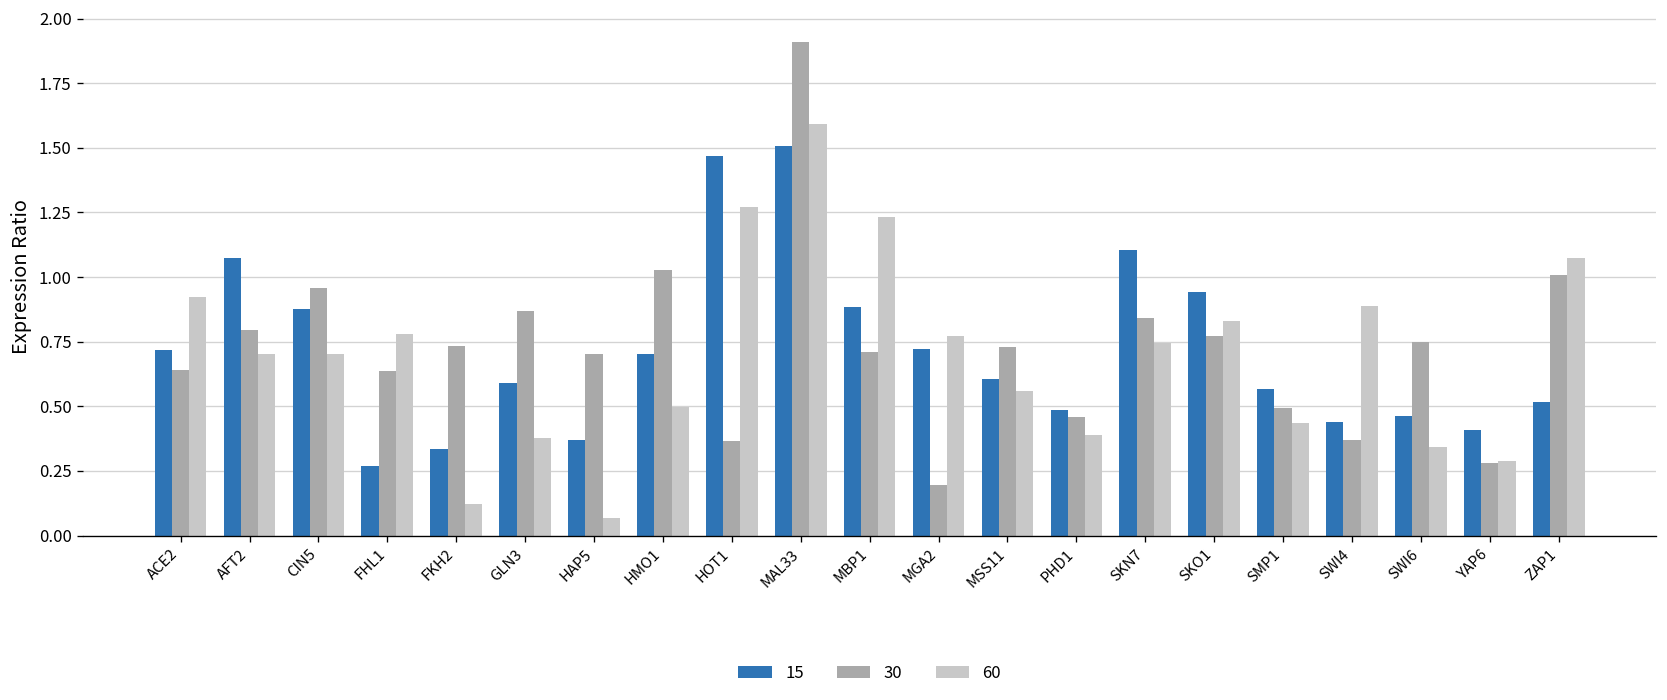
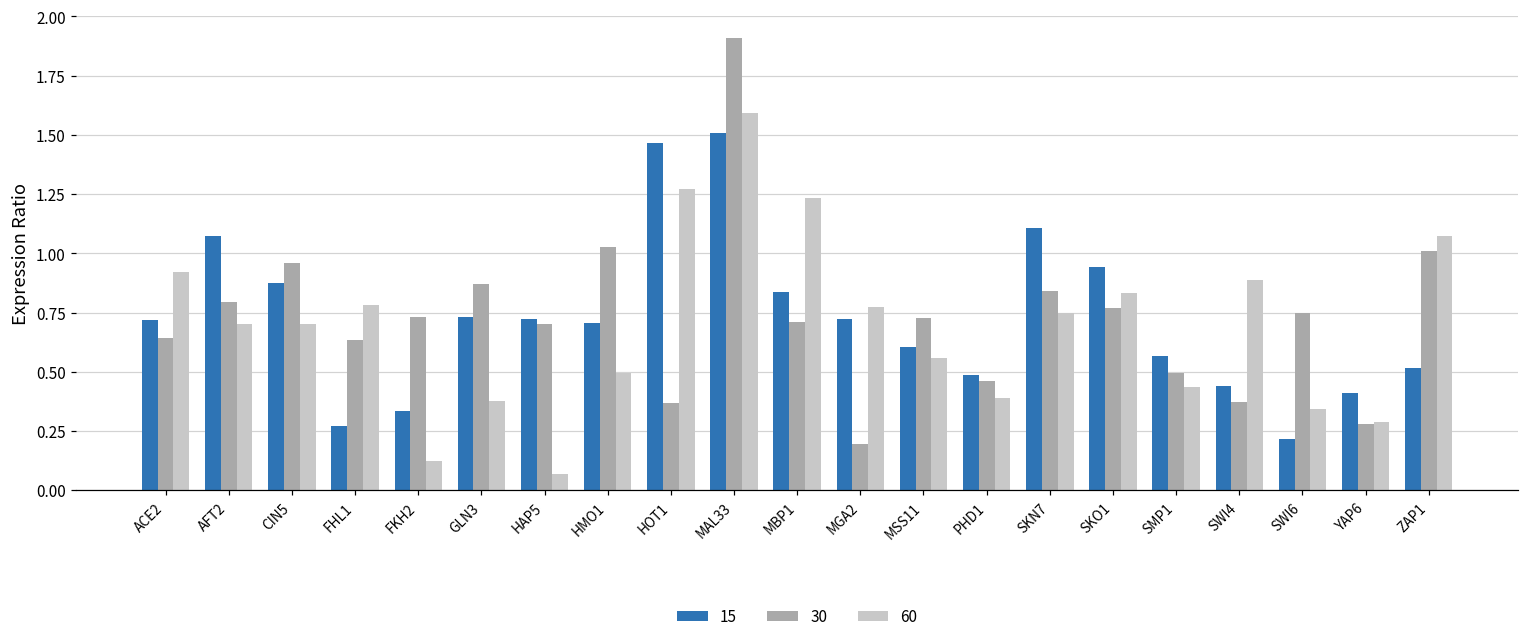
  {
    "15": {
      "ACE2": 0.72,
      "AFT2": 1.07,
      "CIN5": 0.88,
      "FHL1": 0.27,
      "FKH2": 0.33,
-     "GLN3": 0.59,
-     "HAP5": 0.37,
+     "GLN3": 0.73,
+     "HAP5": 0.72,
      "HMO1": 0.70,
      "HOT1": 1.47,
      "MAL33": 1.51,
-     "MBP1": 0.88,
+     "MBP1": 0.84,
      "MGA2": 0.72,
      "MSS11": 0.61,
      "PHD1": 0.49,
      "SKN7": 1.11,
      "SKO1": 0.94,
      "SMP1": 0.57,
      "SWI4": 0.44,
-     "SWI6": 0.46,
+     "SWI6": 0.22,
      "YAP6": 0.41,
      "ZAP1": 0.52
    }
  }
